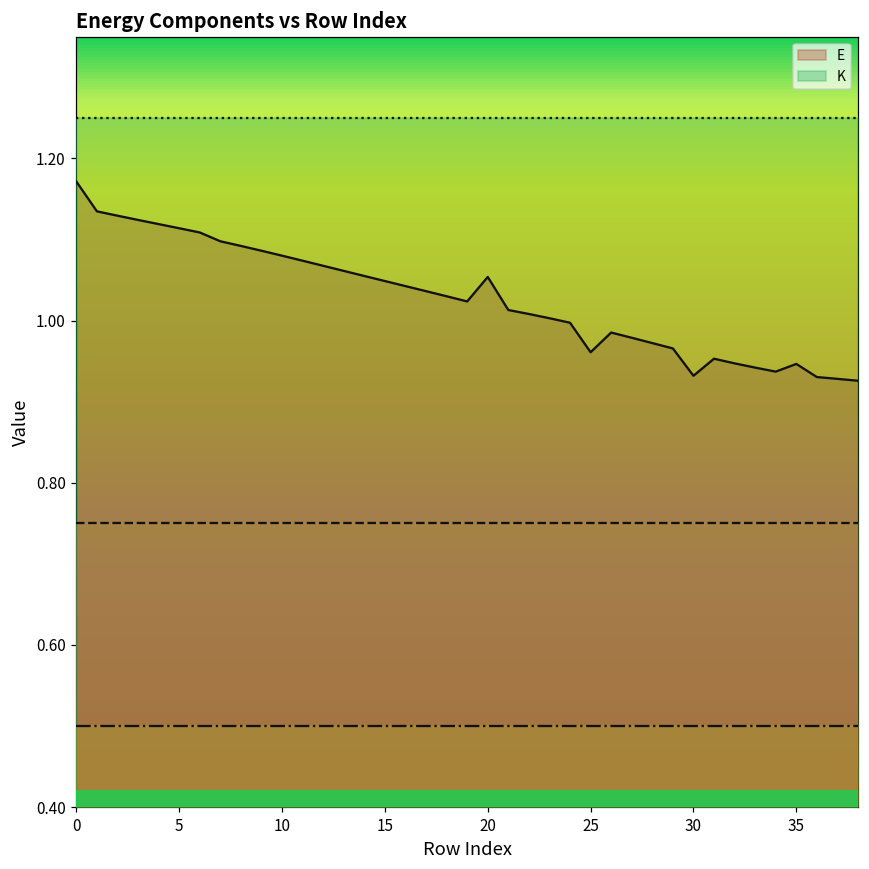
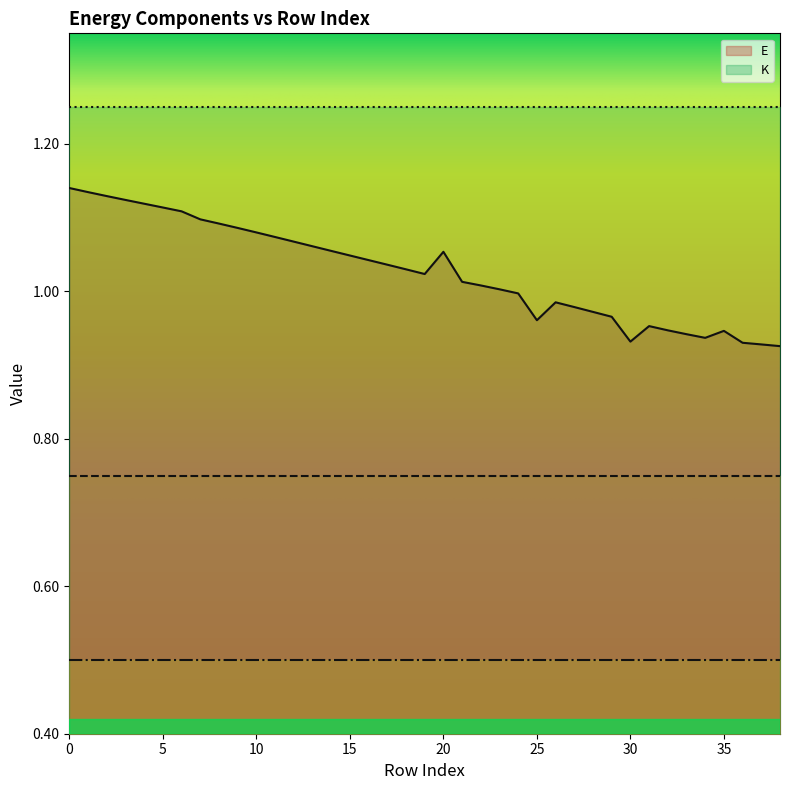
  {
    "E": {
-     "0": 1.17,
+     "0": 1.14,
      "5": 1.11,
      "10": 1.08,
      "15": 1.05,
      "20": 1.05,
      "25": 0.96,
      "30": 0.93,
      "35": 0.95
    },
    "K": {
      "0": 1.25,
      "5": 1.25,
      "10": 1.25,
      "15": 1.25,
      "20": 1.25,
      "25": 1.25,
      "30": 1.25,
      "35": 1.25
    }
  }
